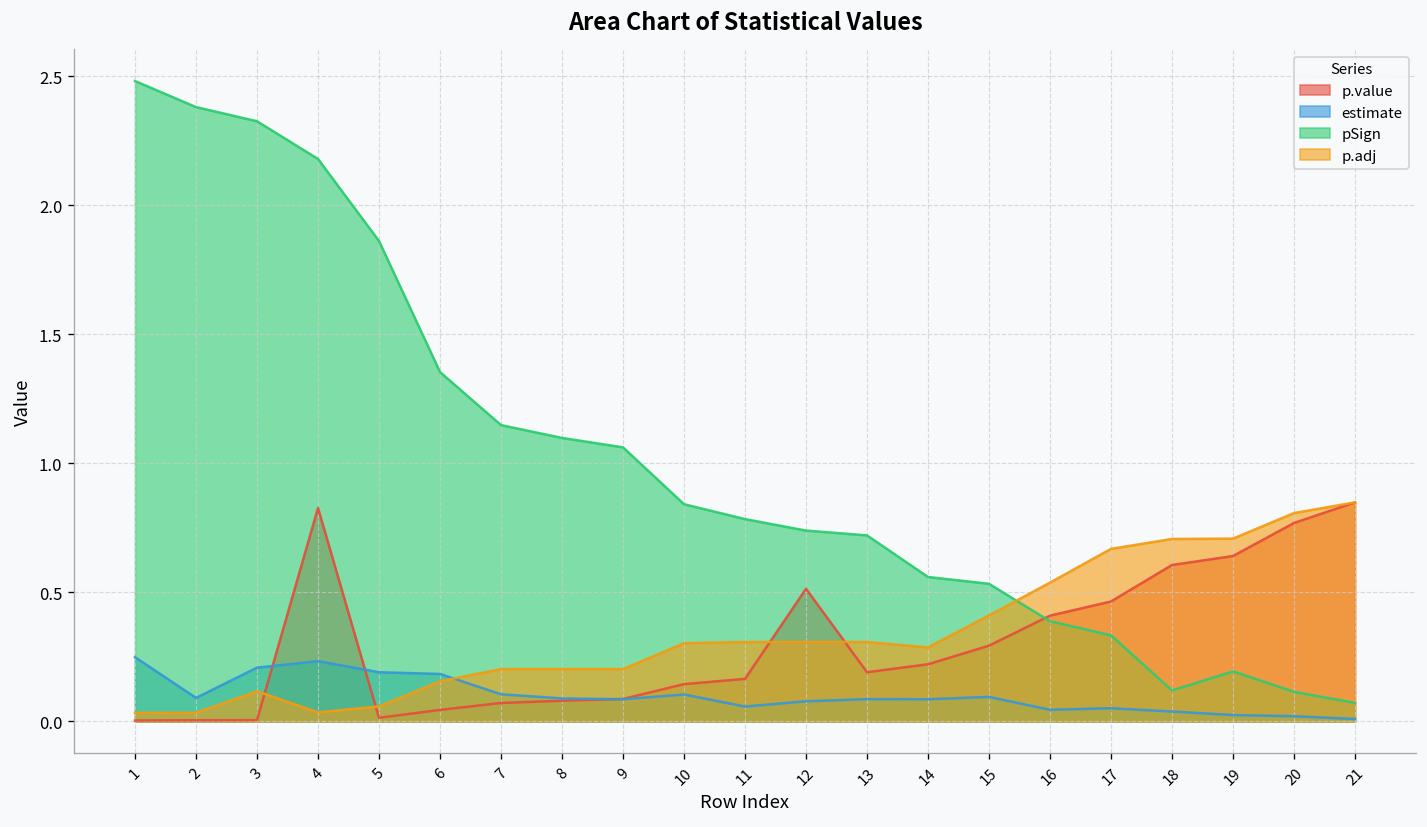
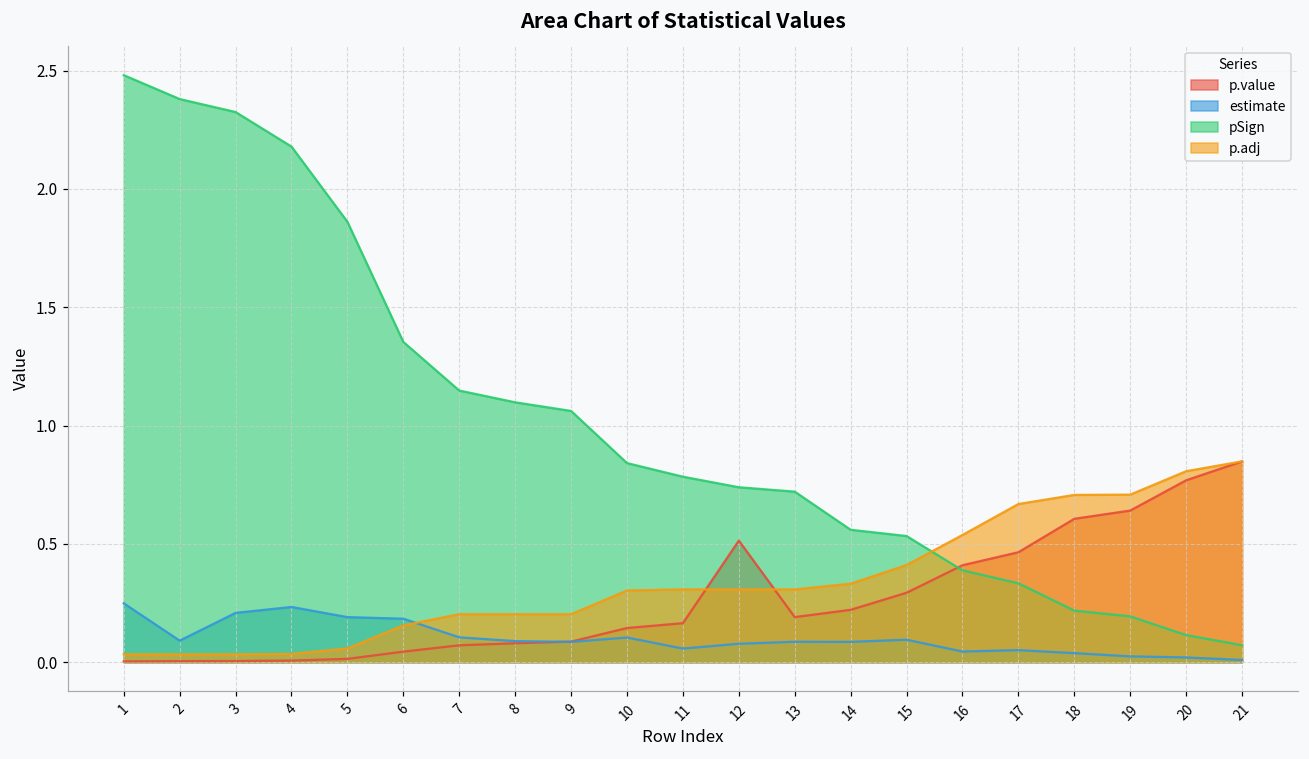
  {
    "p.value": {
      "1": 0.00,
      "2": 0.00,
      "3": 0.00,
-     "4": 0.83,
+     "4": 0.01,
      "5": 0.01,
      "6": 0.04,
      "7": 0.07,
      "10": 0.14,
      "11": 0.16,
      "12": 0.51,
      "13": 0.19,
      "14": 0.22,
      "15": 0.29,
      "16": 0.41,
      "17": 0.46,
      "18": 0.61,
      "19": 0.64,
      "20": 0.77
    },
    "estimate": {
      "1": 0.25,
      "2": 0.09,
      "3": 0.21,
      "4": 0.23,
      "5": 0.19,
      "6": 0.18,
      "7": 0.10,
      "10": 0.10,
      "11": 0.06,
      "12": 0.08,
      "13": 0.09,
      "14": 0.09,
      "15": 0.09,
      "16": 0.04,
      "17": 0.05,
      "18": 0.04,
      "19": 0.02,
      "20": 0.02,
      "21": 0.01
    },
    "pSign": {
      "1": 2.48,
      "2": 2.38,
      "3": 2.32,
      "4": 2.18,
      "5": 1.86,
      "6": 1.35,
      "7": 1.15,
      "8": 1.10,
      "9": 1.06,
      "10": 0.84,
      "11": 0.78,
      "12": 0.74,
      "13": 0.72,
      "14": 0.56,
      "15": 0.53,
      "16": 0.39,
      "17": 0.33,
-     "18": 0.12,
+     "18": 0.22,
      "19": 0.19,
      "20": 0.11,
      "21": 0.07
    },
    "p.adj": {
      "1": 0.03,
      "2": 0.03,
-     "3": 0.12,
+     "3": 0.03,
      "4": 0.03,
      "5": 0.06,
      "6": 0.16,
      "7": 0.20,
      "8": 0.20,
      "9": 0.20,
      "10": 0.30,
      "11": 0.31,
      "12": 0.31,
      "13": 0.31,
-     "14": 0.29,
+     "14": 0.33,
      "15": 0.41,
      "16": 0.54,
      "17": 0.67,
      "18": 0.71,
      "19": 0.71,
      "20": 0.81
    }
  }
